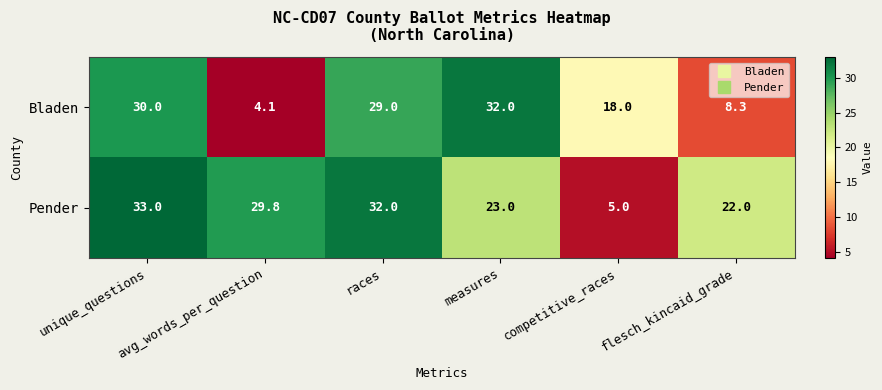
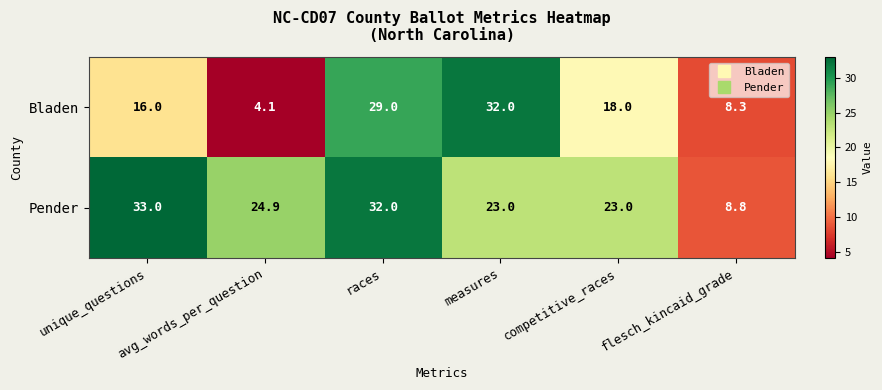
  {
    "Bladen": {
-     "unique_questions": 30.0,
+     "unique_questions": 16.0,
      "avg_words_per_question": 4.1,
      "races": 29.0,
      "measures": 32.0,
      "competitive_races": 18.0,
      "flesch_kincaid_grade": 8.3
    },
    "Pender": {
      "unique_questions": 33.0,
-     "avg_words_per_question": 29.8,
+     "avg_words_per_question": 24.9,
      "races": 32.0,
      "measures": 23.0,
-     "competitive_races": 5.0,
-     "flesch_kincaid_grade": 22.0
+     "competitive_races": 23.0,
+     "flesch_kincaid_grade": 8.8
    }
  }
